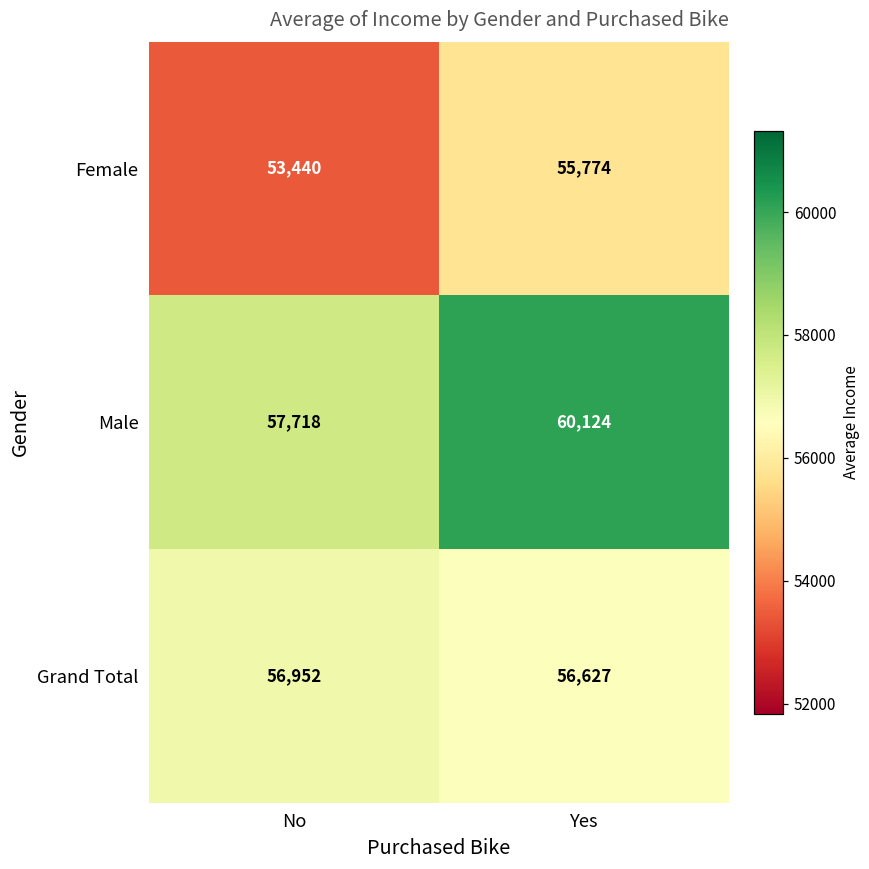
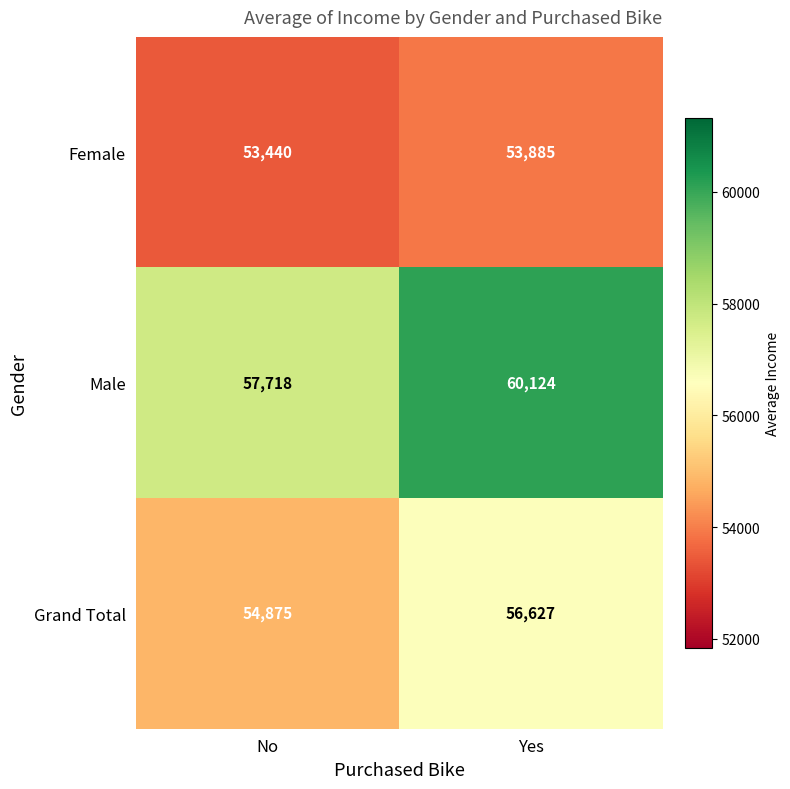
  {
    "Female": {
      "No": "53,440",
-     "Yes": "55,774"
+     "Yes": "53,885"
    },
    "Male": {
      "No": "57,718",
      "Yes": "60,124"
    },
    "Grand Total": {
-     "No": "56,952",
+     "No": "54,875",
      "Yes": "56,627"
    }
  }
